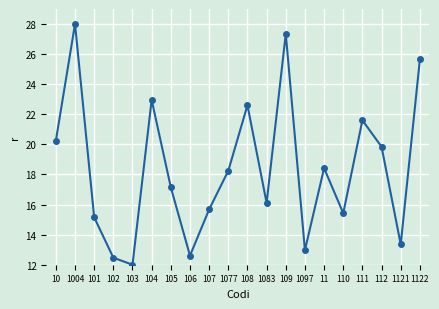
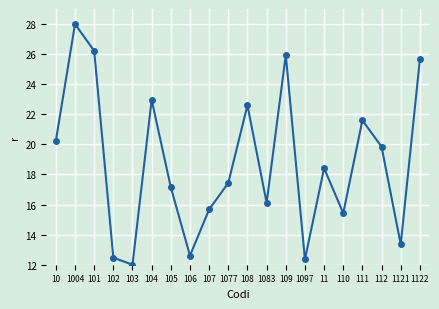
  {
    "10": 20.2,
    "1004": 28.0,
-   "101": 15.2,
+   "101": 26.2,
    "102": 12.5,
    "103": 12.0,
    "104": 23.0,
    "105": 17.1,
    "106": 12.6,
    "107": 15.7,
-   "1077": 18.2,
+   "1077": 17.4,
    "108": 22.6,
    "1083": 16.1,
-   "109": 27.4,
-   "1097": 13.0,
+   "109": 25.9,
+   "1097": 12.4,
    "11": 18.4,
    "110": 15.4,
    "111": 21.6,
    "112": 19.8,
    "1121": 13.4,
    "1122": 25.7
  }
